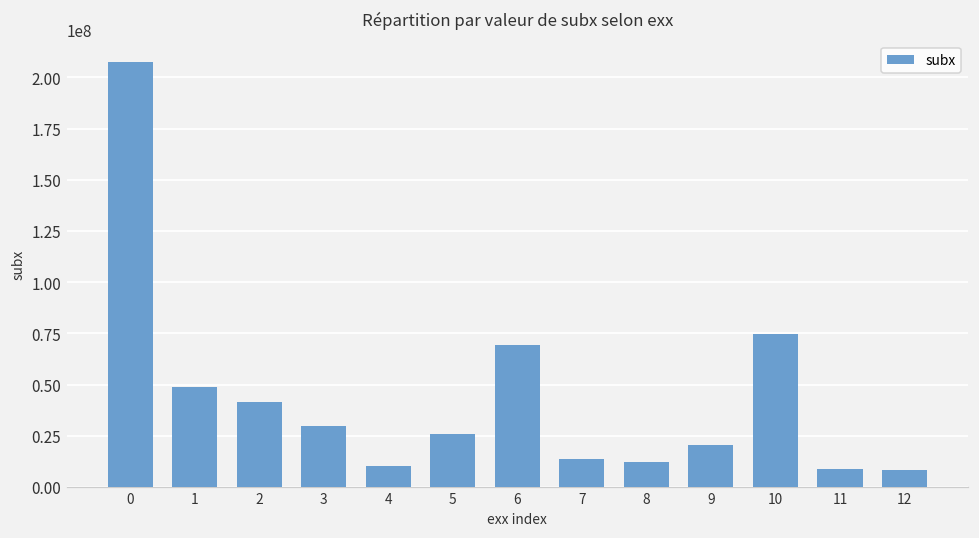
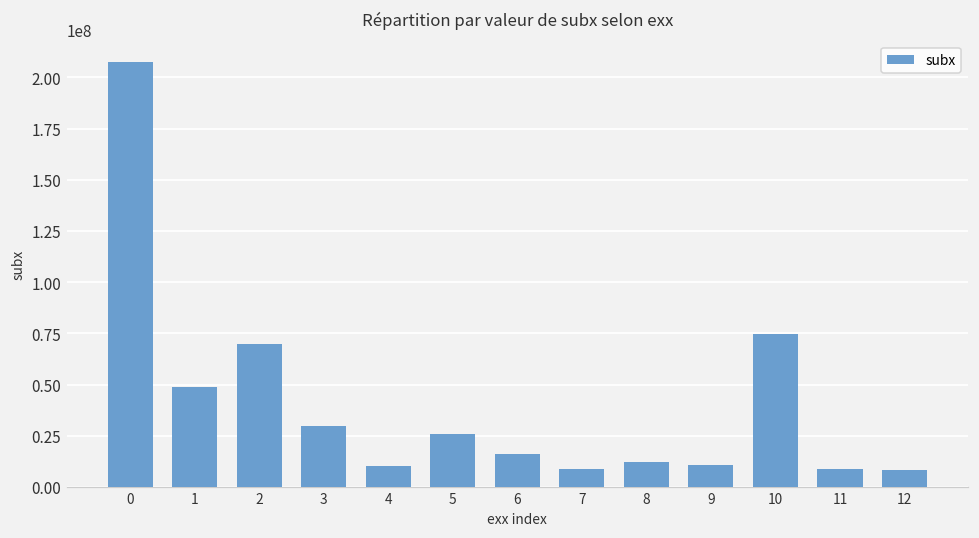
  {
    "0": 208000000,
    "1": 49000000,
-   "2": 41000000,
+   "2": 70000000,
    "3": 30000000,
    "4": 10000000,
    "5": 26000000,
-   "6": 69000000,
-   "7": 14000000,
+   "6": 16000000,
+   "7": 9000000,
    "8": 12000000,
-   "9": 20000000,
+   "9": 11000000,
    "10": 75000000,
    "11": 9000000,
    "12": 8000000
  }
